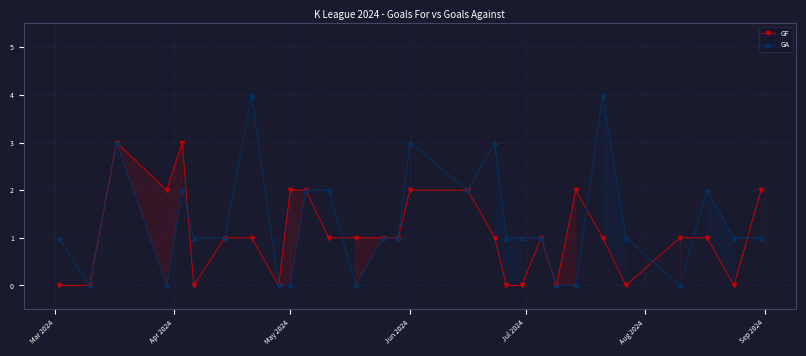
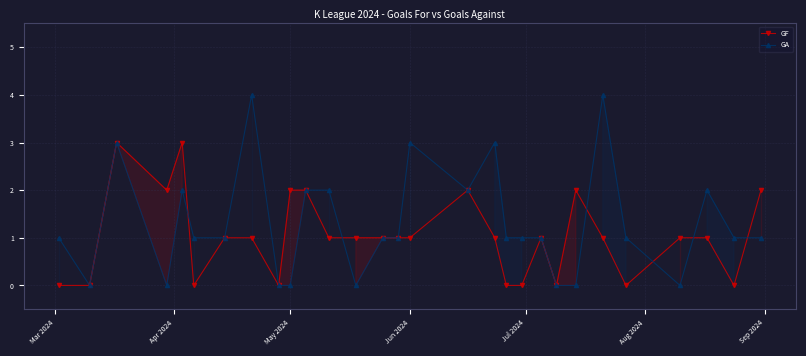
  {
    "GF": {
      "May 2024": 2,
-     "Jun 2024": 2
+     "Jun 2024": 1
    },
    "GA": {
      "May 2024": 0,
      "Jun 2024": 3
    }
  }
